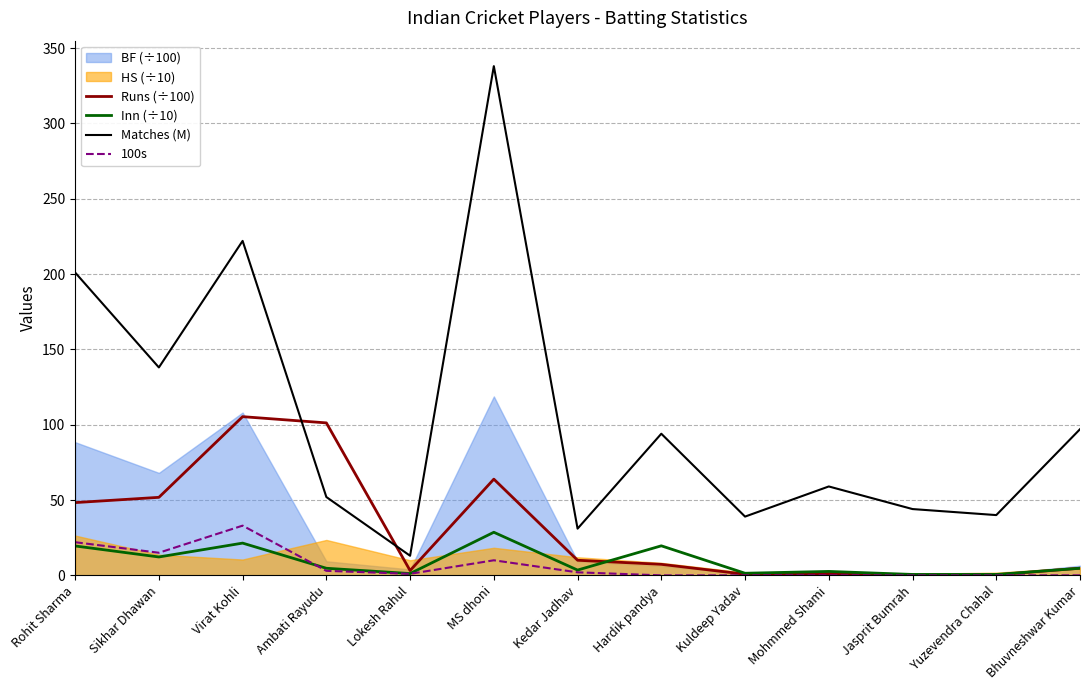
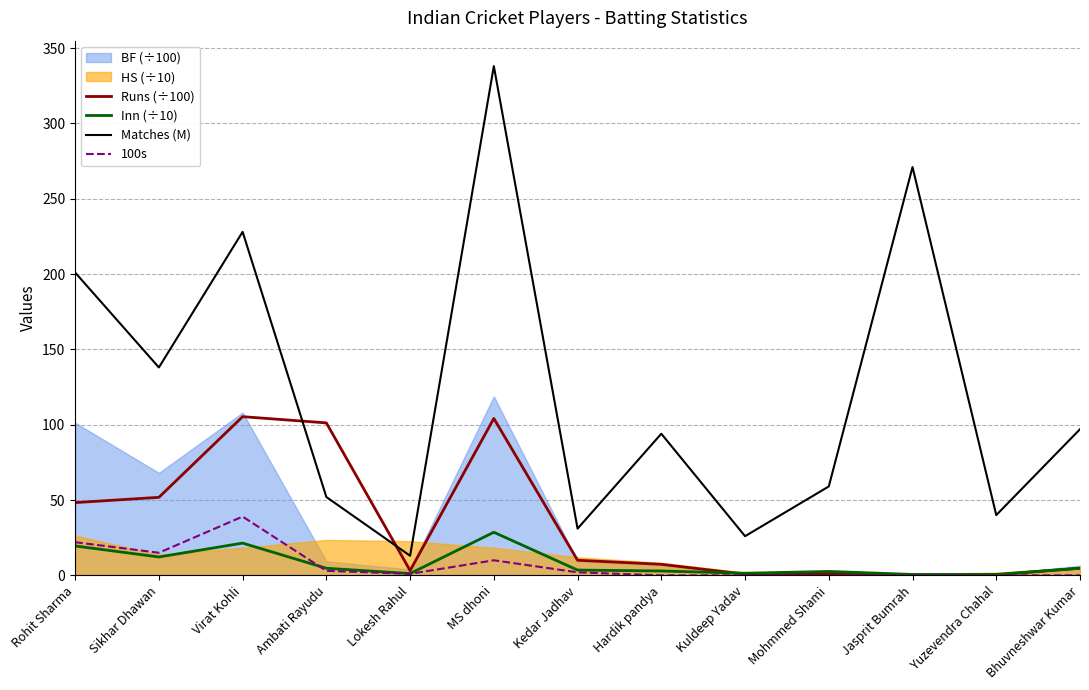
  {
    "BF (÷100)": {
-     "Rohit Sharma": 88,
+     "Rohit Sharma": 101,
      "Sikhar Dhawan": 68,
      "Virat Kohli": 108,
      "Ambati Rayudu": 9,
      "MS dhoni": 119
    },
    "Runs (÷100)": {
      "Rohit Sharma": 48,
      "Sikhar Dhawan": 52,
      "Virat Kohli": 105,
      "Ambati Rayudu": 101,
-     "MS dhoni": 64
+     "MS dhoni": 104
    },
    "Inn (÷10)": {
      "Rohit Sharma": 20,
      "Virat Kohli": 21,
      "MS dhoni": 29,
-     "Hardik pandya": 20
+     "Hardik pandya": 3
    },
    "HS (÷10)": {
      "Rohit Sharma": 26,
-     "Virat Kohli": 11,
+     "Virat Kohli": 18,
      "Ambati Rayudu": 24,
-     "Lokesh Rahul": 10,
+     "Lokesh Rahul": 23,
      "MS dhoni": 18,
      "Kedar Jadhav": 12
    },
    "Matches (M)": {
      "Rohit Sharma": 201,
      "Sikhar Dhawan": 138,
-     "Virat Kohli": 222,
+     "Virat Kohli": 228,
      "Ambati Rayudu": 52,
      "Lokesh Rahul": 13,
      "MS dhoni": 338,
      "Kedar Jadhav": 31,
      "Hardik pandya": 94,
-     "Kuldeep Yadav": 39,
+     "Kuldeep Yadav": 26,
      "Mohmmed Shami": 59,
-     "Jasprit Bumrah": 44,
+     "Jasprit Bumrah": 271,
      "Yuzevendra Chahal": 40,
      "Bhuvneshwar Kumar": 97
    },
    "100s": {
      "Rohit Sharma": 22,
-     "Virat Kohli": 33,
+     "Virat Kohli": 39,
      "MS dhoni": 10,
      "Hardik pandya": 0,
      "Bhuvneshwar Kumar": 0
    }
  }
